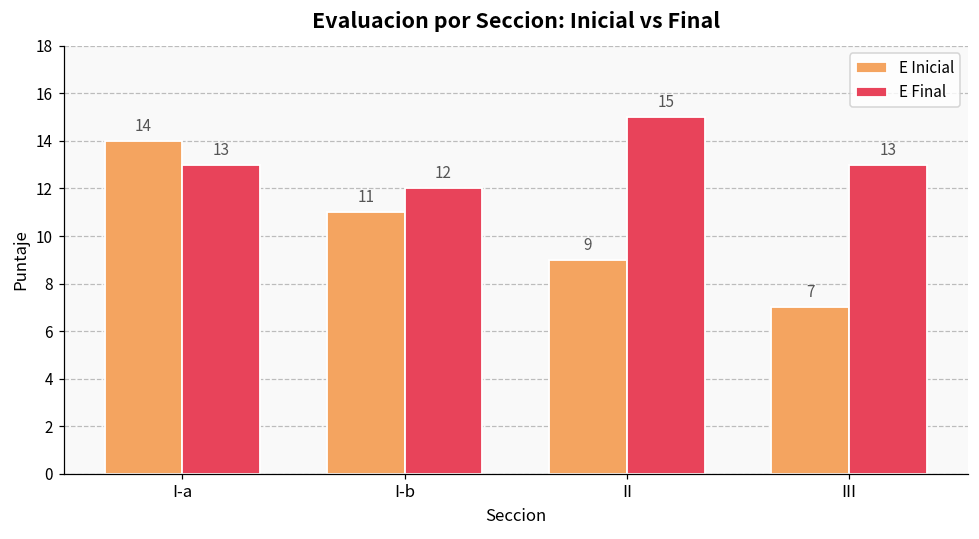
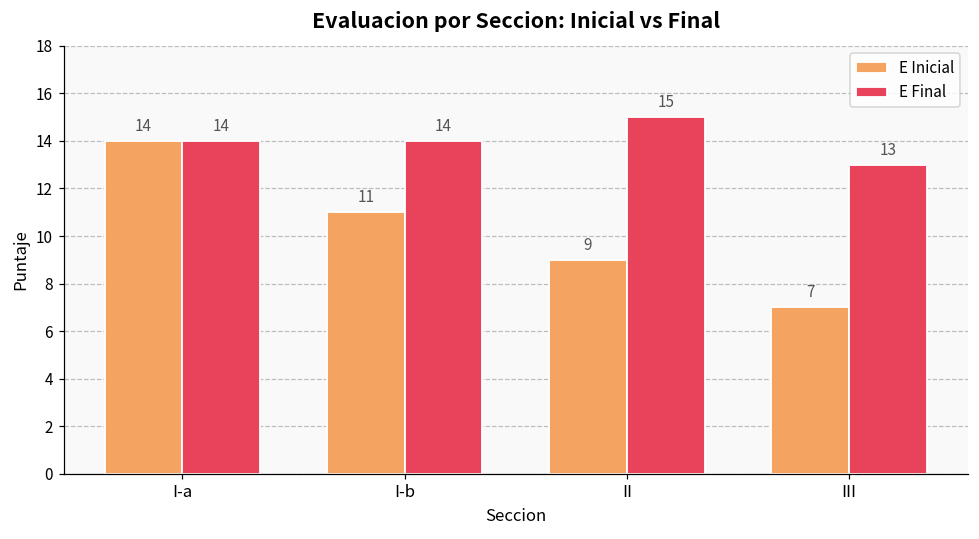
  {
    "E Inicial": {
      "I-a": 14,
      "I-b": 11,
      "II": 9,
      "III": 7
    },
    "E Final": {
-     "I-a": 13,
-     "I-b": 12,
+     "I-a": 14,
+     "I-b": 14,
      "II": 15,
      "III": 13
    }
  }
